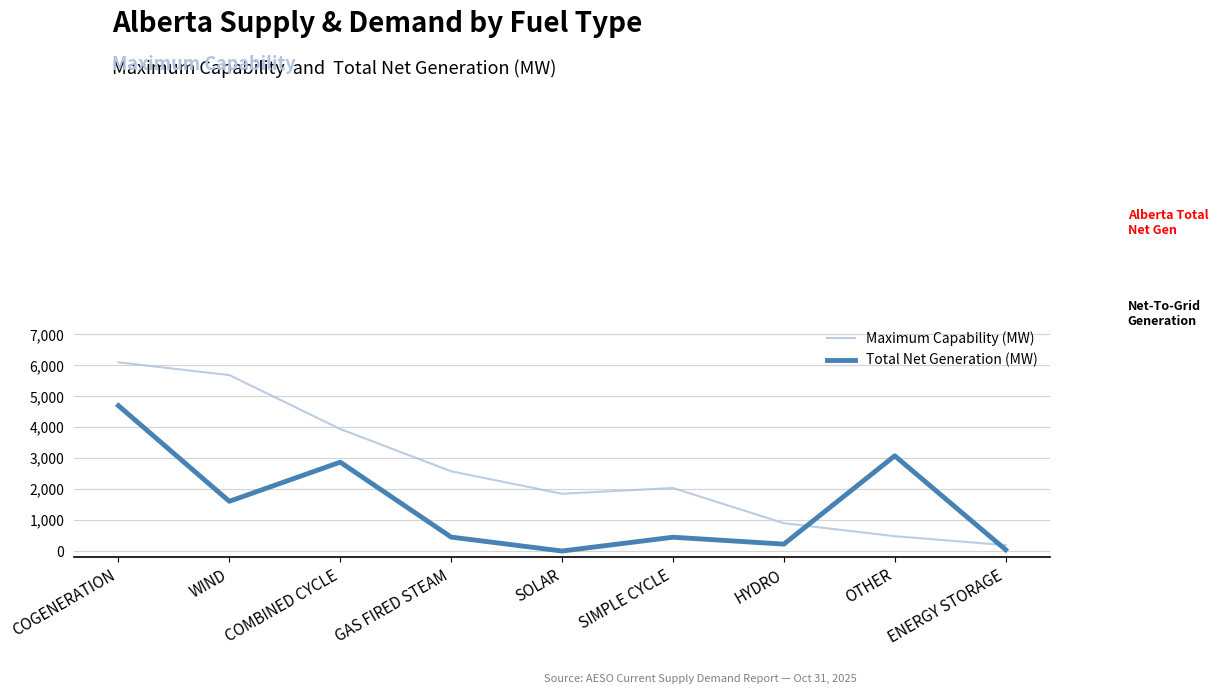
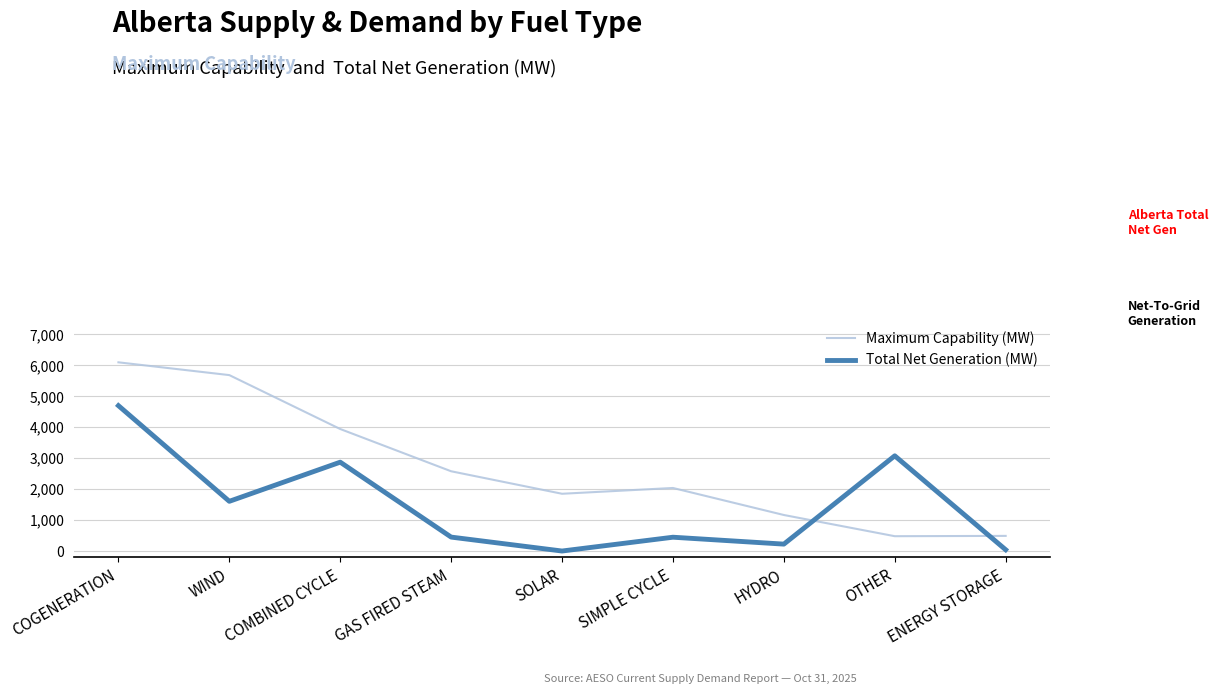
  {
    "Maximum Capability (MW)": {
      "COGENERATION": "6,100",
      "WIND": "5,700",
      "COMBINED CYCLE": "3,900",
      "GAS FIRED STEAM": "2,600",
      "SOLAR": "1,900",
      "SIMPLE CYCLE": "2,000",
-     "HYDRO": "900",
+     "HYDRO": "1,200",
      "OTHER": "500",
-     "ENERGY STORAGE": "200"
+     "ENERGY STORAGE": "500"
    },
    "Total Net Generation (MW)": {
      "COGENERATION": "4,700",
      "WIND": "1,600",
      "COMBINED CYCLE": "2,900",
      "GAS FIRED STEAM": "500",
      "SOLAR": "0",
      "SIMPLE CYCLE": "400",
      "HYDRO": "200",
      "OTHER": "3,100",
      "ENERGY STORAGE": "0"
    }
  }
